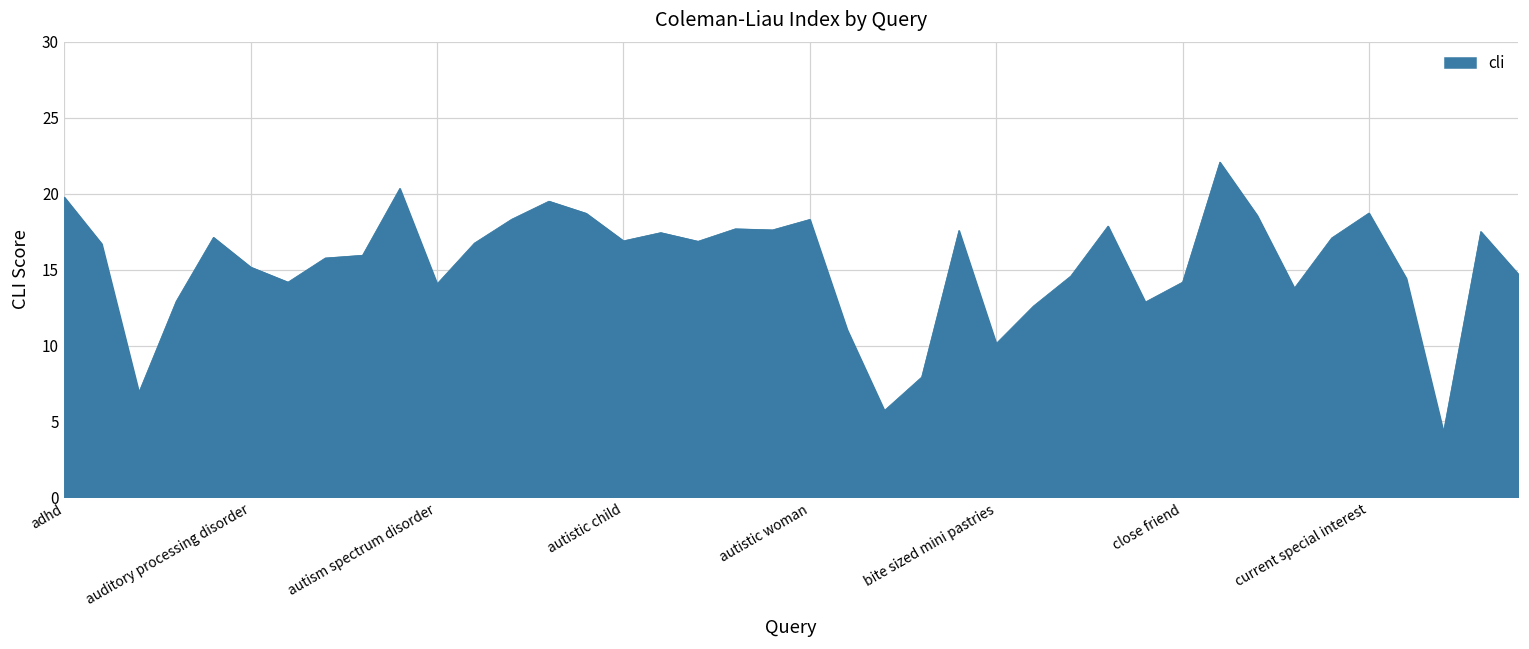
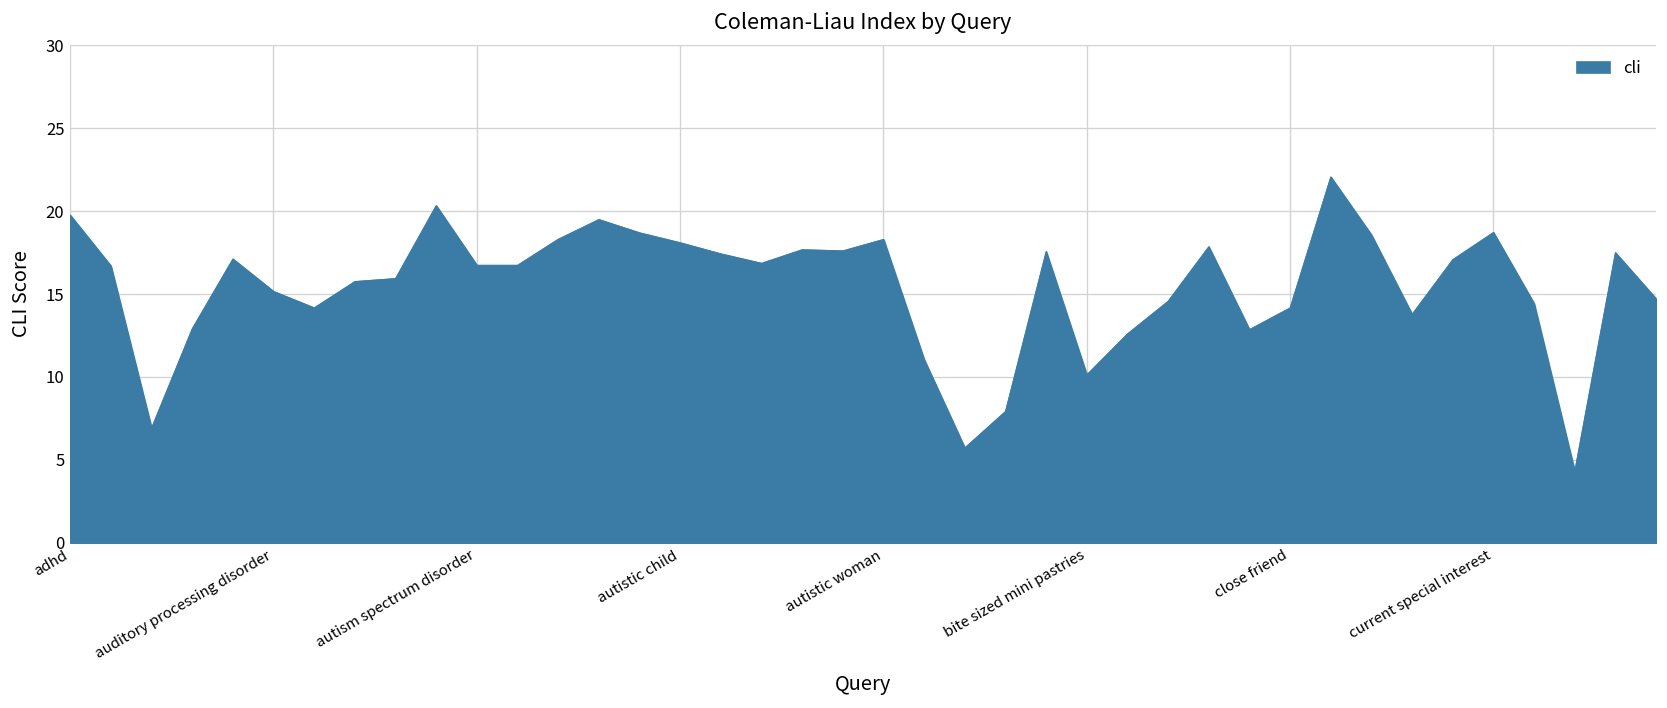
  {
    "adhd": 19.8,
    "auditory processing disorder": 15.2,
-   "autism spectrum disorder": 14.1,
-   "autistic child": 16.9,
+   "autism spectrum disorder": 16.7,
+   "autistic child": 18.1,
    "autistic woman": 18.3,
    "bite sized mini pastries": 10.1,
    "close friend": 14.2,
    "current special interest": 18.7
  }
